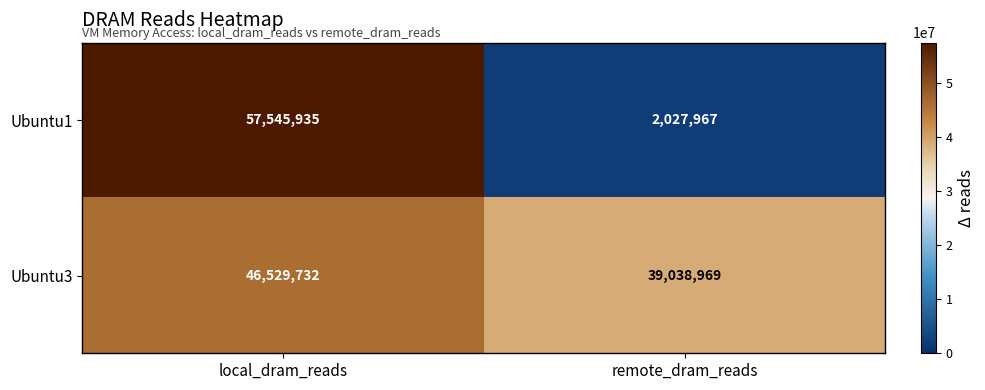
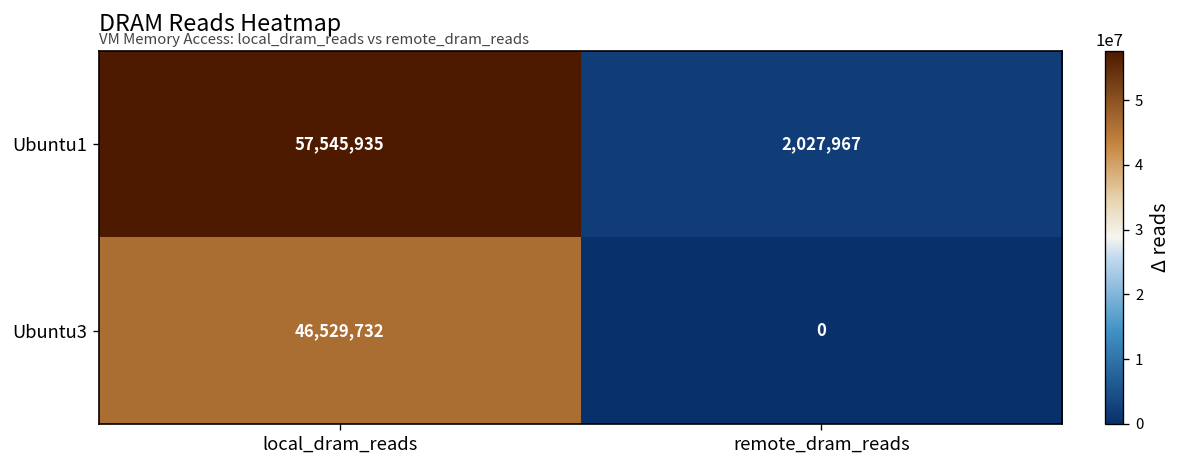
  {
    "Ubuntu1": {
      "local_dram_reads": "57,545,935",
      "remote_dram_reads": "2,027,967"
    },
    "Ubuntu3": {
      "local_dram_reads": "46,529,732",
-     "remote_dram_reads": "39,038,969"
+     "remote_dram_reads": "0"
    }
  }
